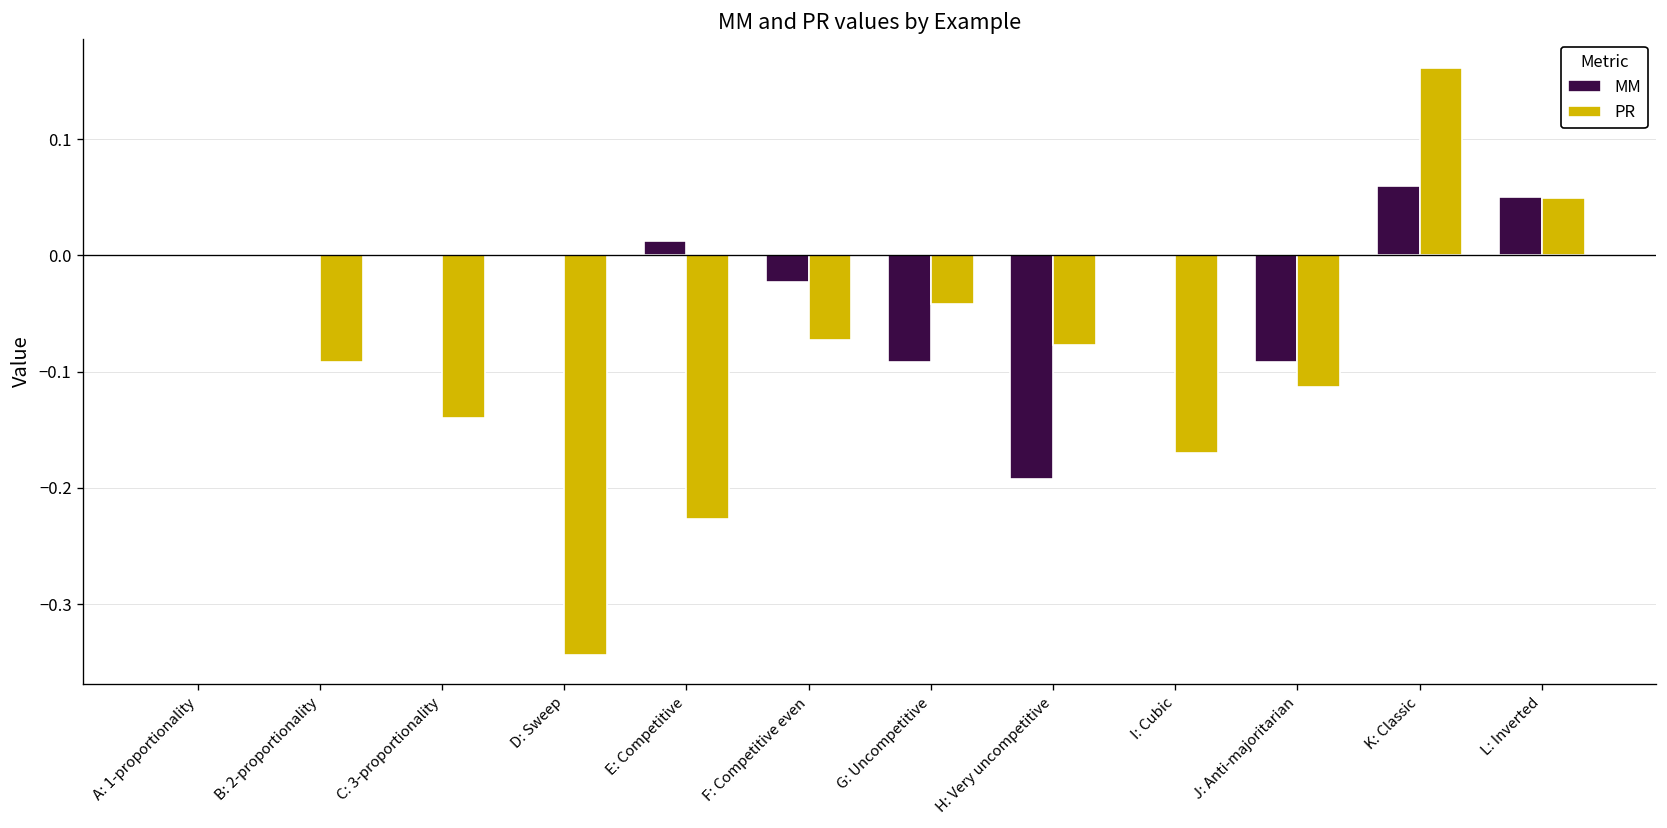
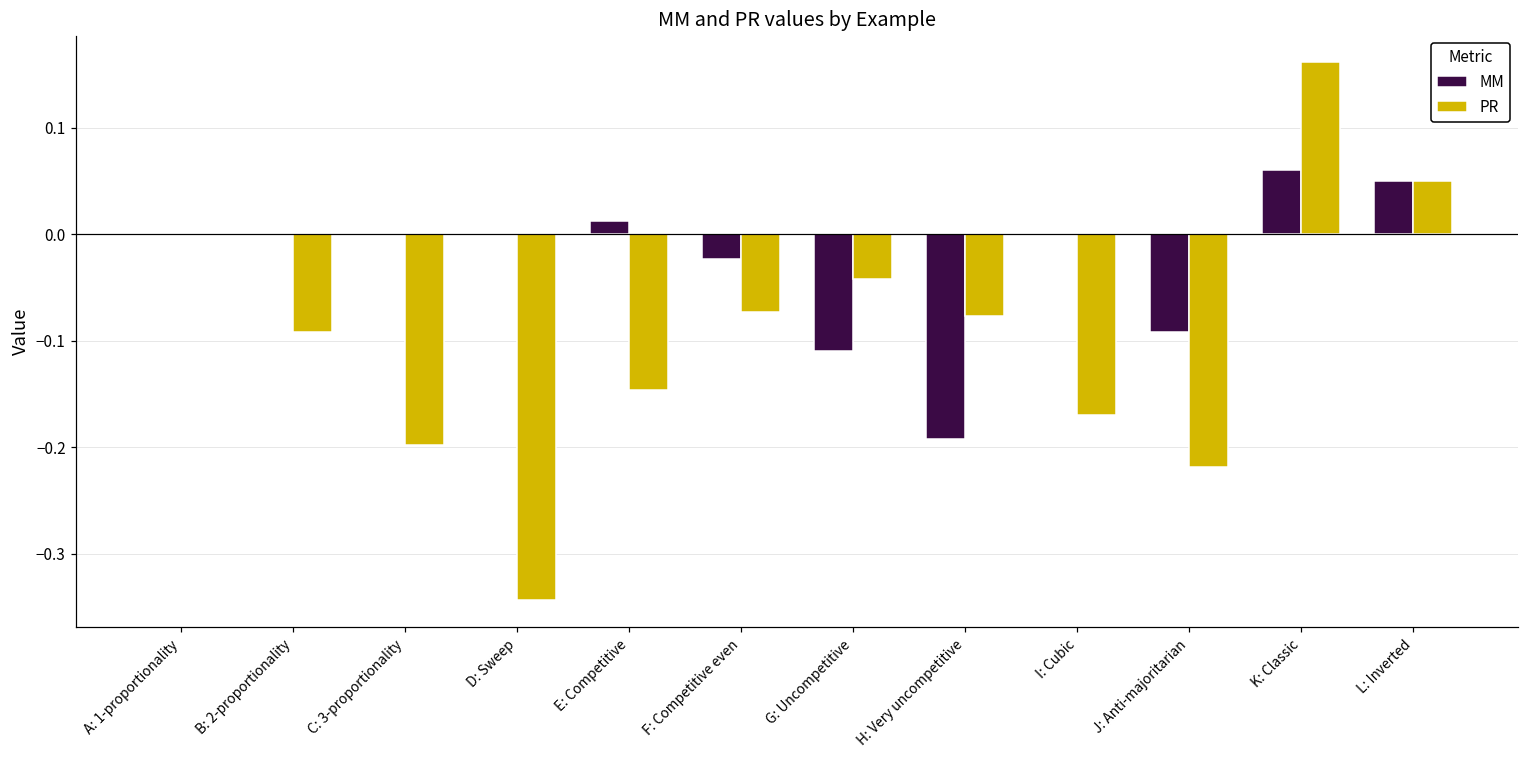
  {
    "MM": {
      "A: 1-proportionality": 0.00,
      "B: 2-proportionality": 0.00,
      "C: 3-proportionality": 0.00,
      "D: Sweep": 0.00,
      "E: Competitive": 0.01,
      "F: Competitive even": -0.02,
-     "G: Uncompetitive": -0.09,
+     "G: Uncompetitive": -0.11,
      "H: Very uncompetitive": -0.19,
      "I: Cubic": 0.00,
      "J: Anti-majoritarian": -0.09,
      "K: Classic": 0.06,
      "L: Inverted": 0.05
    },
    "PR": {
      "B: 2-proportionality": -0.09,
-     "C: 3-proportionality": -0.14,
+     "C: 3-proportionality": -0.20,
      "D: Sweep": -0.34,
-     "E: Competitive": -0.23,
+     "E: Competitive": -0.15,
      "F: Competitive even": -0.07,
      "G: Uncompetitive": -0.04,
      "H: Very uncompetitive": -0.08,
      "I: Cubic": -0.17,
-     "J: Anti-majoritarian": -0.11,
+     "J: Anti-majoritarian": -0.22,
      "K: Classic": 0.16,
      "L: Inverted": 0.05
    }
  }
